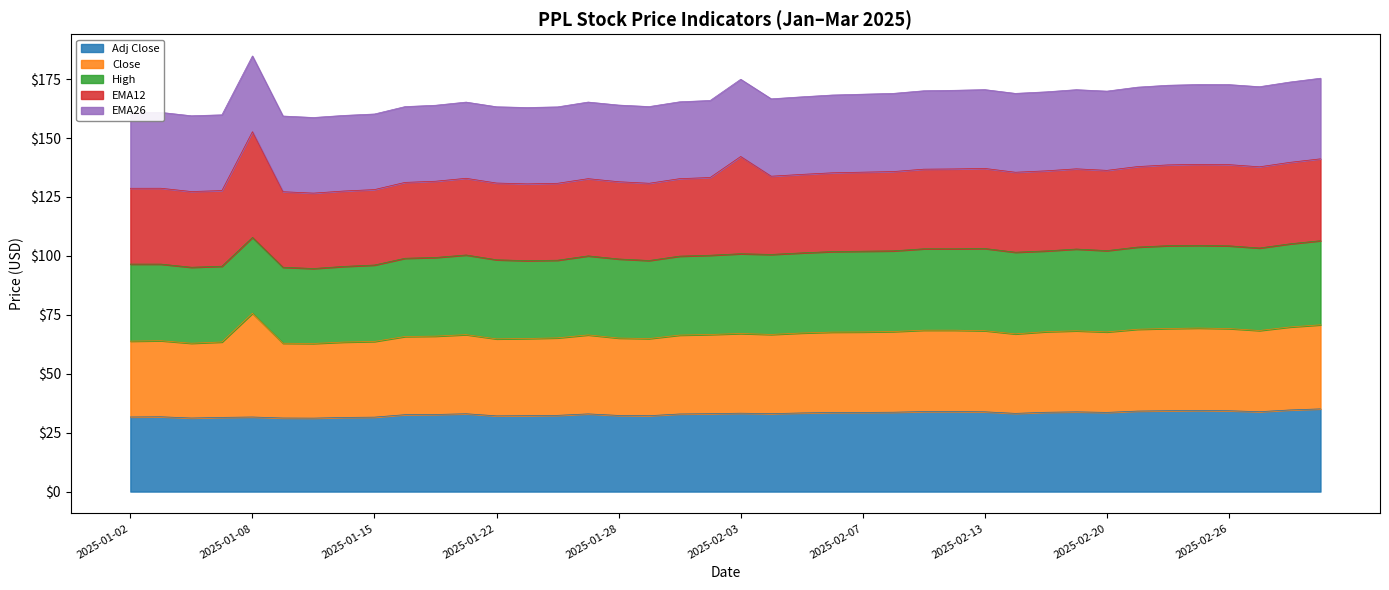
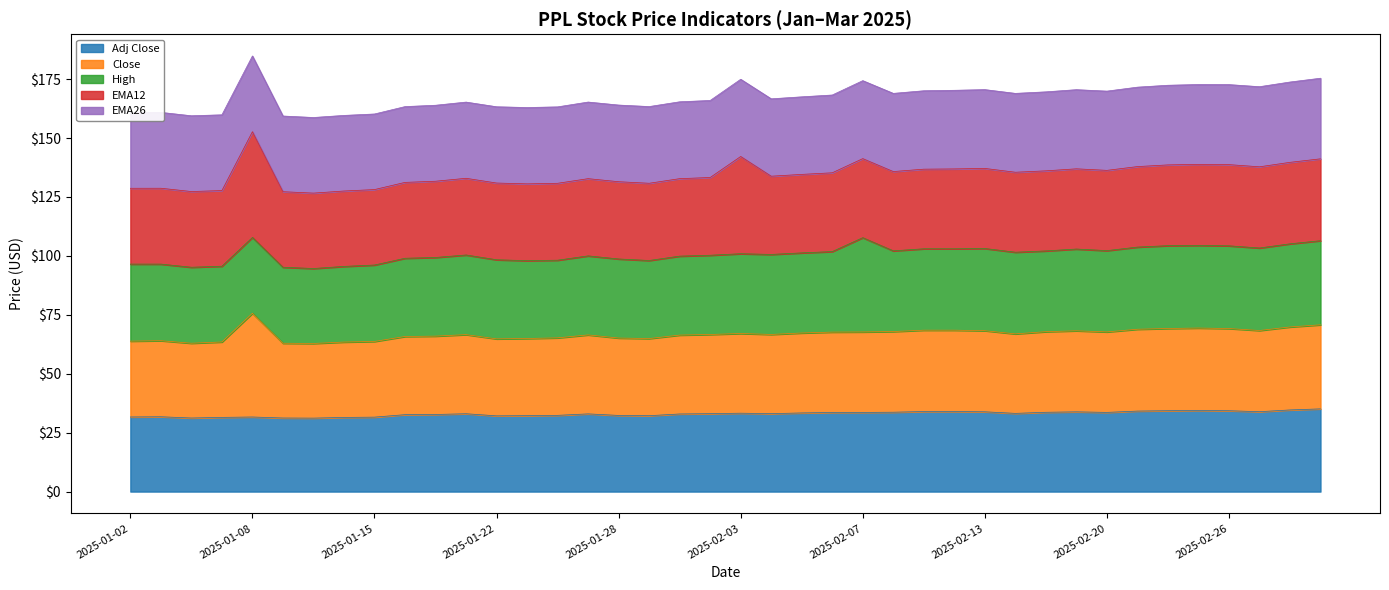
  {
    "Adj Close": {
      "2025-01-02": "$32",
      "2025-01-08": "$32",
      "2025-01-15": "$32",
      "2025-01-22": "$32",
      "2025-01-28": "$32",
      "2025-02-03": "$33",
      "2025-02-07": "$34",
      "2025-02-13": "$34",
      "2025-02-20": "$34",
      "2025-02-26": "$34"
    },
    "Close": {
      "2025-01-02": "$32",
      "2025-01-08": "$44",
      "2025-01-15": "$32",
      "2025-01-22": "$33",
      "2025-01-28": "$33",
      "2025-02-03": "$34",
      "2025-02-07": "$34",
      "2025-02-13": "$34",
      "2025-02-20": "$34",
      "2025-02-26": "$35"
    },
    "High": {
      "2025-01-02": "$33",
      "2025-01-08": "$32",
      "2025-01-15": "$32",
      "2025-01-22": "$34",
      "2025-01-28": "$34",
      "2025-02-03": "$34",
-     "2025-02-07": "$34",
+     "2025-02-07": "$40",
      "2025-02-13": "$35",
      "2025-02-20": "$34",
      "2025-02-26": "$35"
    },
    "EMA12": {
      "2025-01-02": "$32",
      "2025-01-08": "$45",
      "2025-01-15": "$32",
      "2025-01-22": "$33",
      "2025-01-28": "$33",
      "2025-02-03": "$41",
      "2025-02-07": "$34",
      "2025-02-13": "$34",
      "2025-02-20": "$34",
      "2025-02-26": "$34"
    },
    "EMA26": {
      "2025-01-08": "$32",
      "2025-01-15": "$32",
      "2025-01-22": "$32",
      "2025-01-28": "$33",
      "2025-02-03": "$33",
      "2025-02-07": "$33",
      "2025-02-13": "$33",
      "2025-02-20": "$34",
      "2025-02-26": "$34"
    }
  }
